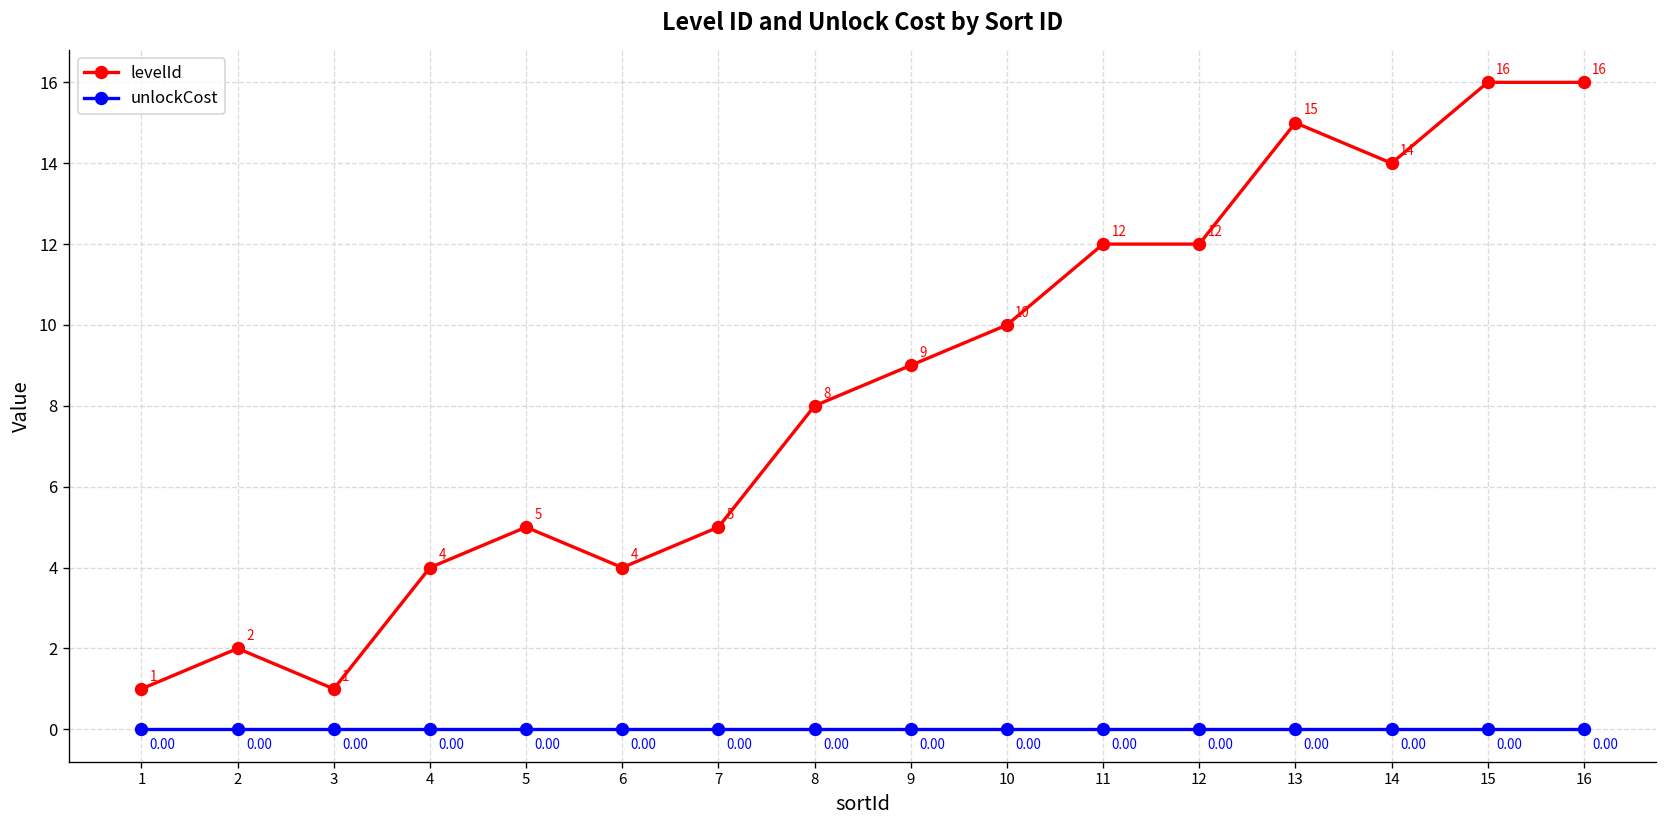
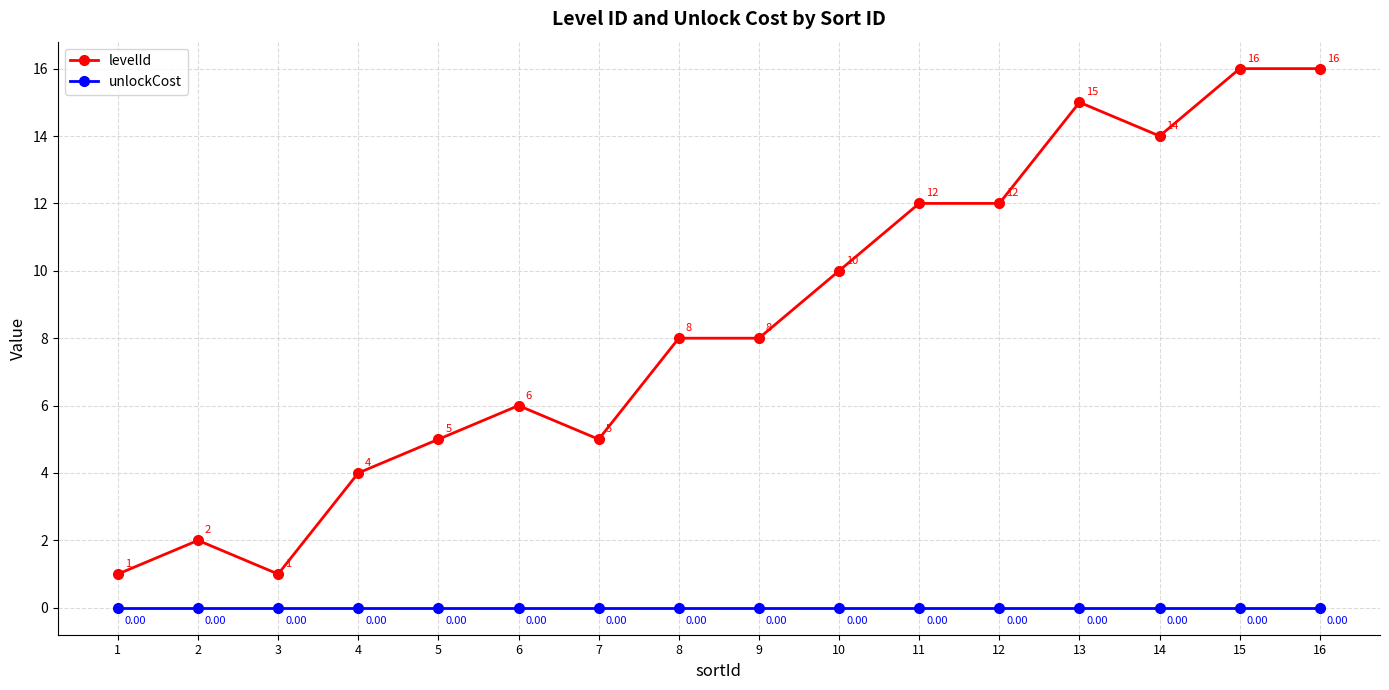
  {
    "levelId": {
      "1": 1,
      "2": 2,
      "3": 1,
      "4": 4,
      "5": 5,
-     "6": 4,
+     "6": 6,
      "7": 5,
      "8": 8,
-     "9": 9,
+     "9": 8,
      "10": 10,
      "11": 12,
      "12": 12,
      "13": 15,
      "14": 14,
      "15": 16,
      "16": 16
    },
    "unlockCost": {
      "1": 0.00,
      "2": 0.00,
      "3": 0.00,
      "4": 0.00,
      "5": 0.00,
      "6": 0.00,
      "7": 0.00,
      "8": 0.00,
      "9": 0.00,
      "10": 0.00,
      "11": 0.00,
      "12": 0.00,
      "13": 0.00,
      "14": 0.00,
      "15": 0.00,
      "16": 0.00
    }
  }
